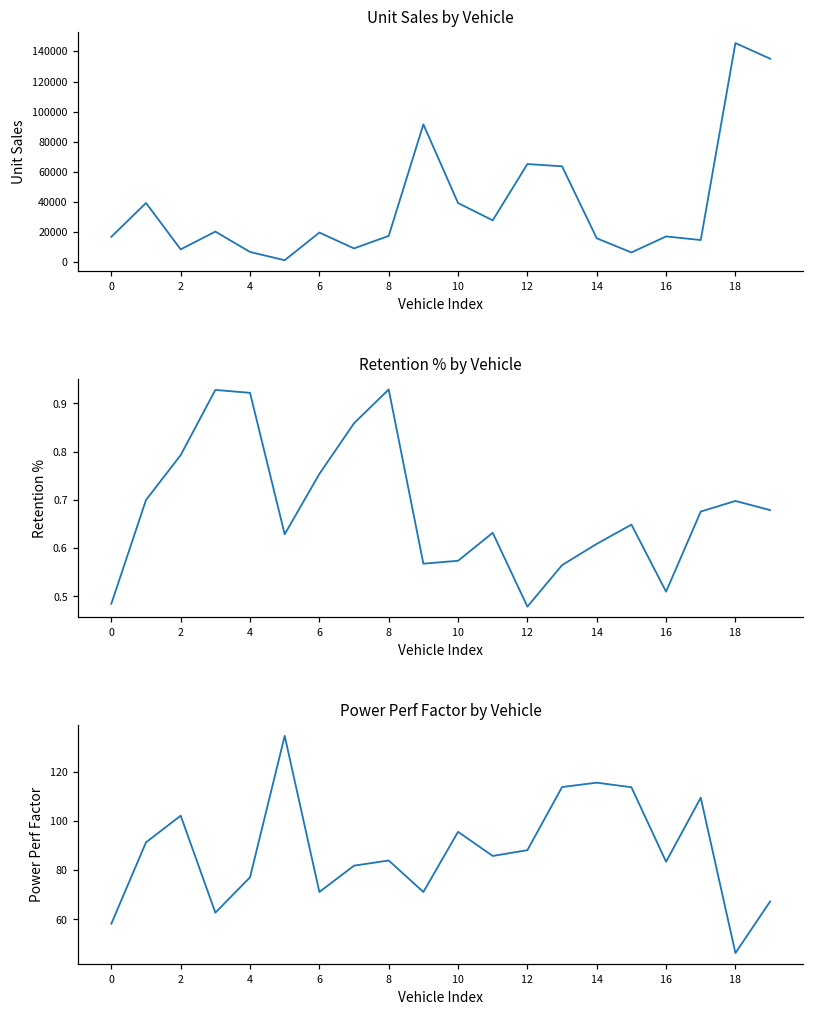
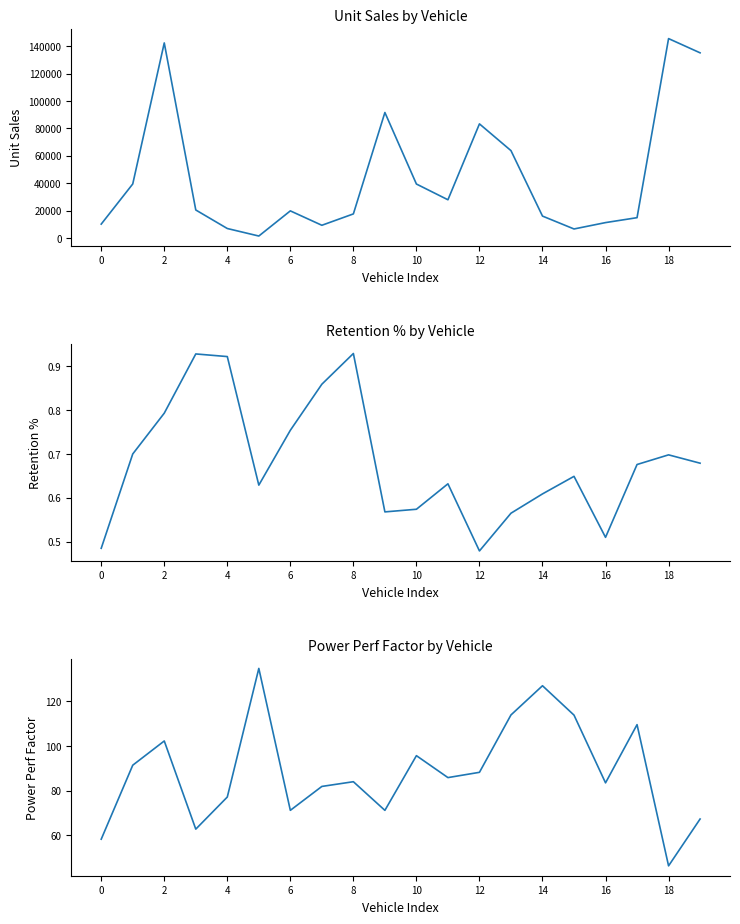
  {
    "Unit Sales by Vehicle": {
-     "0": 17000,
-     "2": 9000,
+     "0": 10000,
+     "2": 142000,
      "4": 7000,
      "6": 20000,
      "8": 18000,
      "10": 39000,
-     "12": 65000,
+     "12": 83000,
      "14": 16000,
-     "16": 17000,
+     "16": 11000,
      "18": 146000
    },
    "Retention % by Vehicle": {
      "0": 0.49,
      "2": 0.79,
      "4": 0.92,
      "6": 0.75,
      "8": 0.93,
      "10": 0.57,
      "12": 0.48,
      "14": 0.61,
      "16": 0.51,
      "18": 0.70
    },
    "Power Perf Factor by Vehicle": {
      "0": 58,
      "2": 102,
      "4": 77,
      "6": 71,
      "8": 84,
      "10": 96,
      "12": 88,
-     "14": 116,
+     "14": 127,
      "16": 83,
      "18": 46
    }
  }
